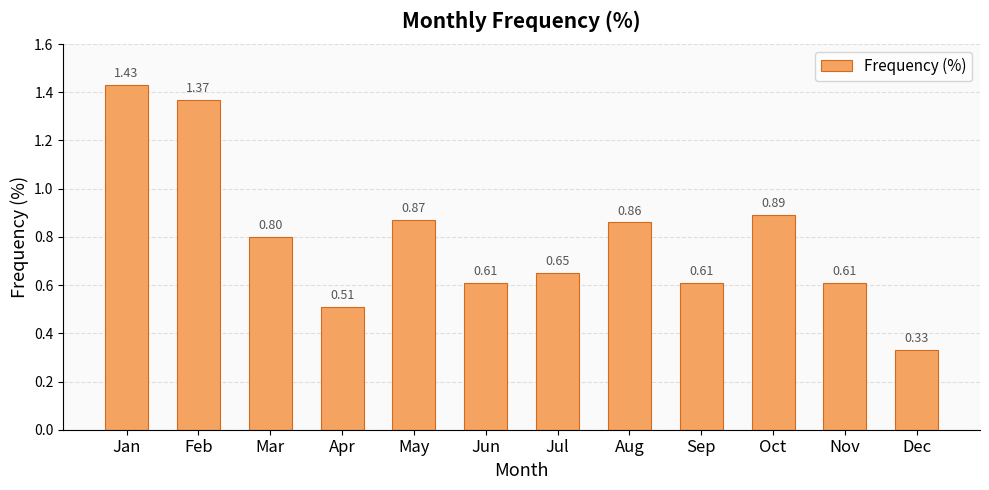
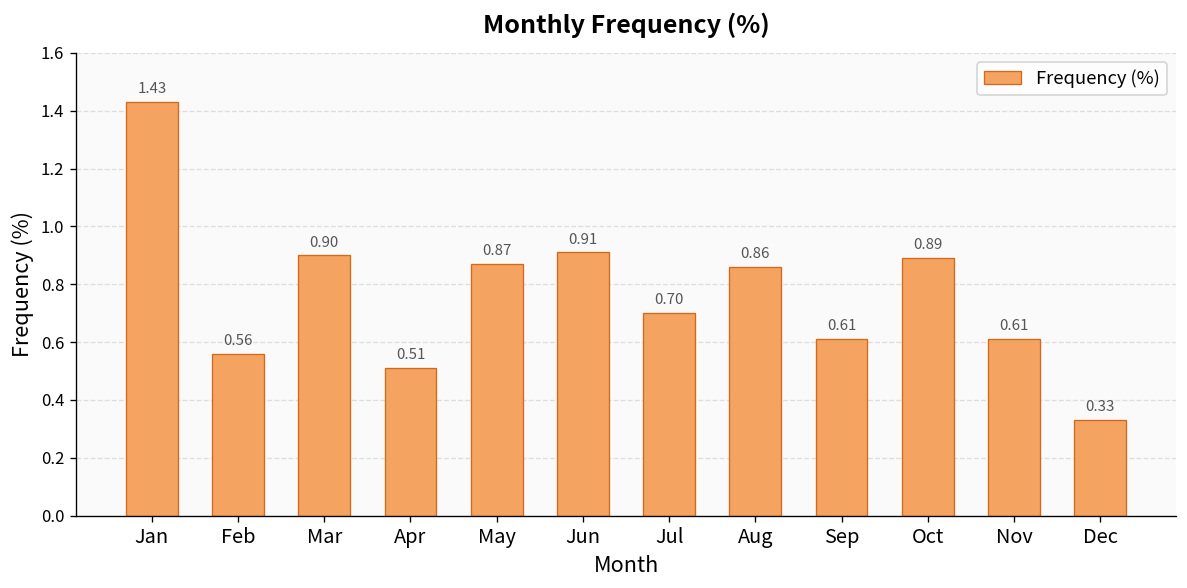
  {
    "Jan": 1.43,
-   "Feb": 1.37,
-   "Mar": 0.80,
+   "Feb": 0.56,
+   "Mar": 0.90,
    "Apr": 0.51,
    "May": 0.87,
-   "Jun": 0.61,
-   "Jul": 0.65,
+   "Jun": 0.91,
+   "Jul": 0.70,
    "Aug": 0.86,
    "Sep": 0.61,
    "Oct": 0.89,
    "Nov": 0.61,
    "Dec": 0.33
  }
